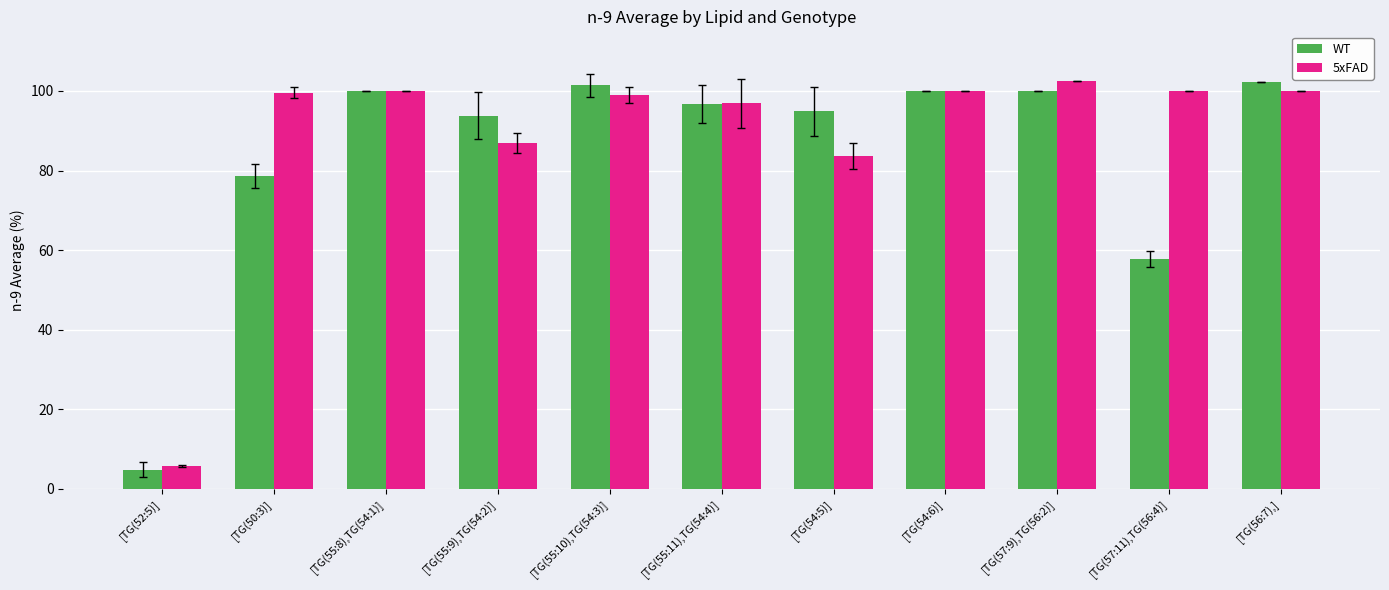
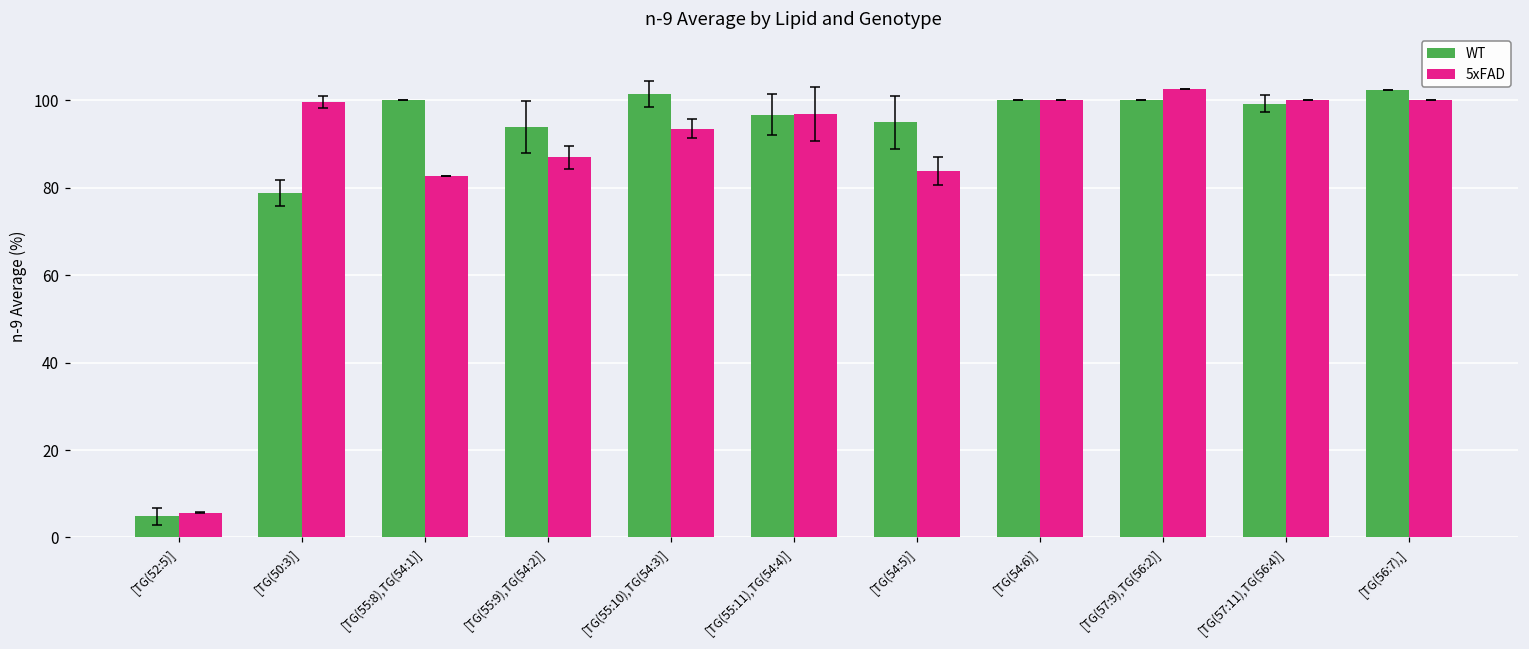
  {
    "WT": {
      "[TG(52:5)]": 5,
      "[TG(50:3)]": 79,
      "[TG(55:8),TG(54:1)]": 100,
      "[TG(55:9),TG(54:2)]": 94,
      "[TG(55:10),TG(54:3)]": 101,
      "[TG(55:11),TG(54:4)]": 97,
      "[TG(54:5)]": 95,
      "[TG(54:6)]": 100,
      "[TG(57:9),TG(56:2)]": 100,
-     "[TG(57:11),TG(56:4)]": 58,
+     "[TG(57:11),TG(56:4)]": 99,
      "[TG(56:7),]": 102
    },
    "5xFAD": {
      "[TG(52:5)]": 6,
      "[TG(50:3)]": 100,
-     "[TG(55:8),TG(54:1)]": 100,
+     "[TG(55:8),TG(54:1)]": 83,
      "[TG(55:9),TG(54:2)]": 87,
-     "[TG(55:10),TG(54:3)]": 99,
+     "[TG(55:10),TG(54:3)]": 94,
      "[TG(55:11),TG(54:4)]": 97,
      "[TG(54:5)]": 84,
      "[TG(54:6)]": 100,
      "[TG(57:9),TG(56:2)]": 103,
      "[TG(57:11),TG(56:4)]": 100,
      "[TG(56:7),]": 100
    }
  }
